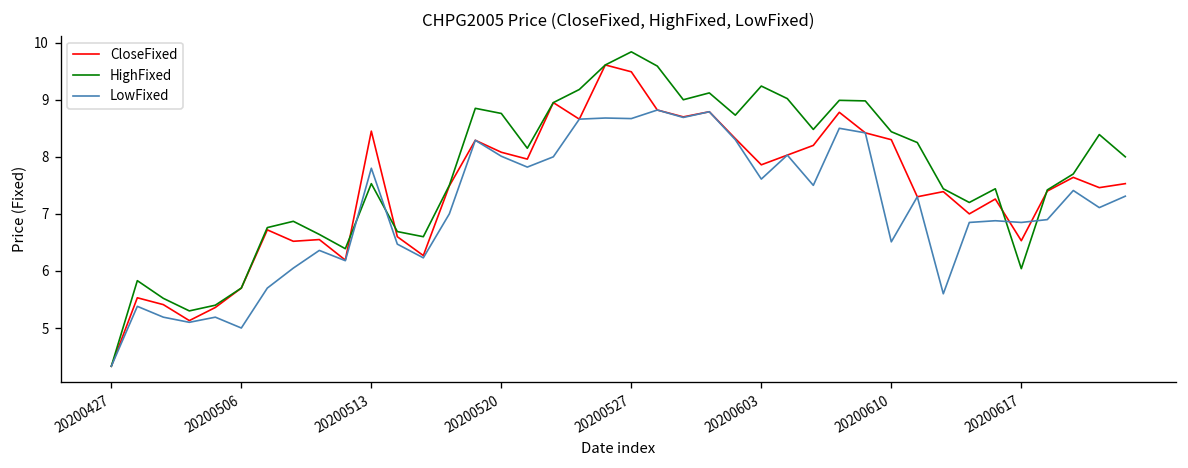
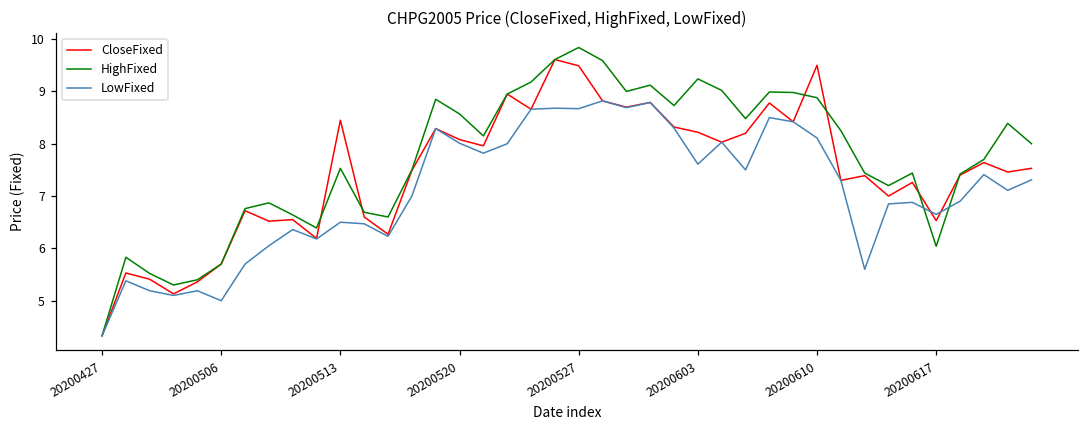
  {
    "CloseFixed": {
      "20200513": 8.5,
      "20200520": 8.1,
      "20200527": 9.5,
-     "20200603": 7.9,
-     "20200610": 8.3,
+     "20200603": 8.2,
+     "20200610": 9.5,
      "20200617": 6.5
    },
    "HighFixed": {
      "20200513": 7.5,
-     "20200520": 8.8,
+     "20200520": 8.6,
      "20200527": 9.8,
      "20200603": 9.2,
-     "20200610": 8.4,
+     "20200610": 8.9,
      "20200617": 6.0
    },
    "LowFixed": {
      "20200506": 5.0,
-     "20200513": 7.8,
+     "20200513": 6.5,
      "20200520": 8.0,
      "20200527": 8.7,
      "20200603": 7.6,
-     "20200610": 6.5,
-     "20200617": 6.9
+     "20200610": 8.1,
+     "20200617": 6.7
    }
  }
